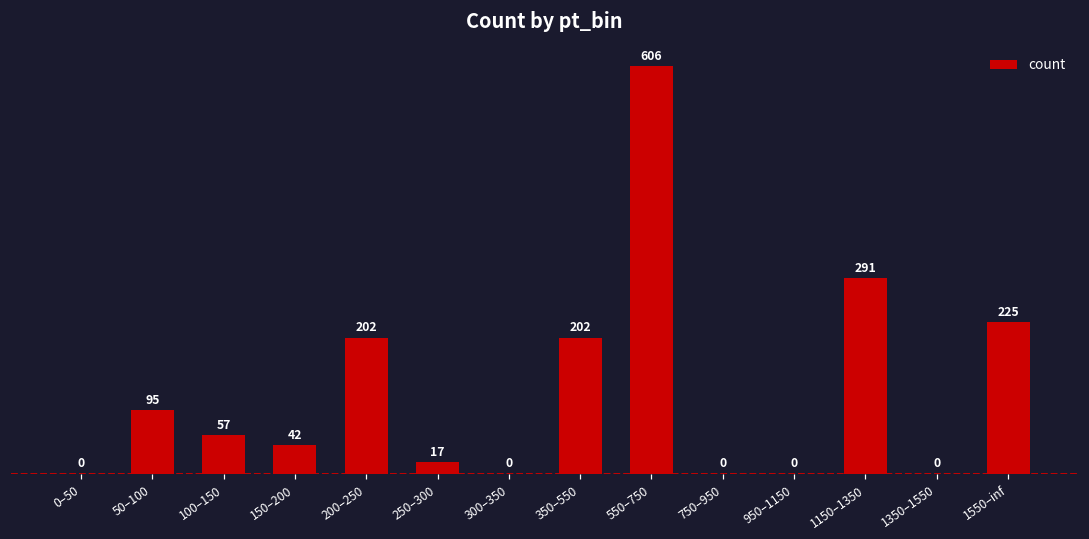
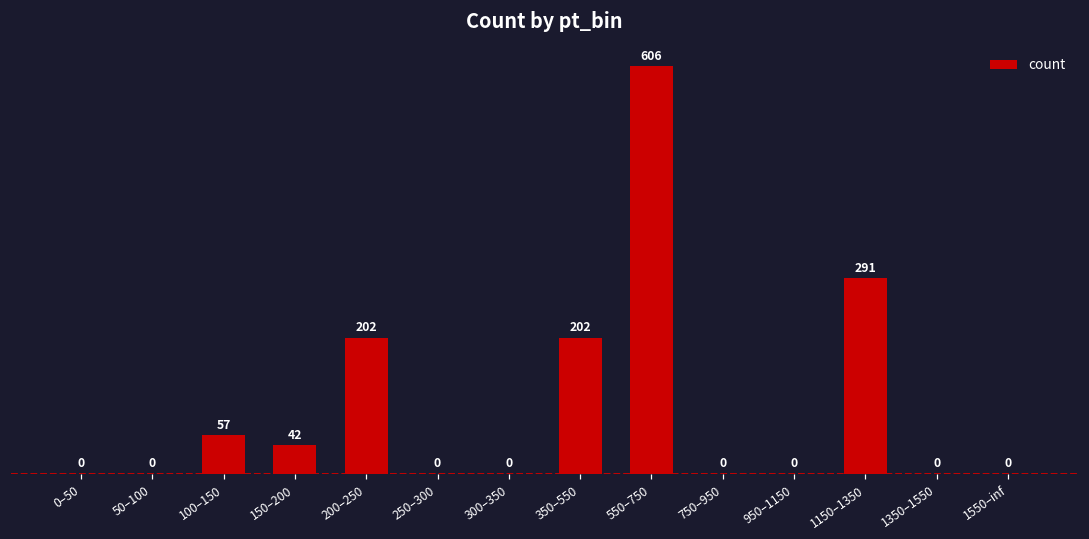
  {
    "0–50": 0,
-   "50–100": 95,
+   "50–100": 0,
    "100–150": 57,
    "150–200": 42,
    "200–250": 202,
-   "250–300": 17,
+   "250–300": 0,
    "300–350": 0,
    "350–550": 202,
    "550–750": 606,
    "750–950": 0,
    "950–1150": 0,
    "1150–1350": 291,
    "1350–1550": 0,
-   "1550–inf": 225
+   "1550–inf": 0
  }
